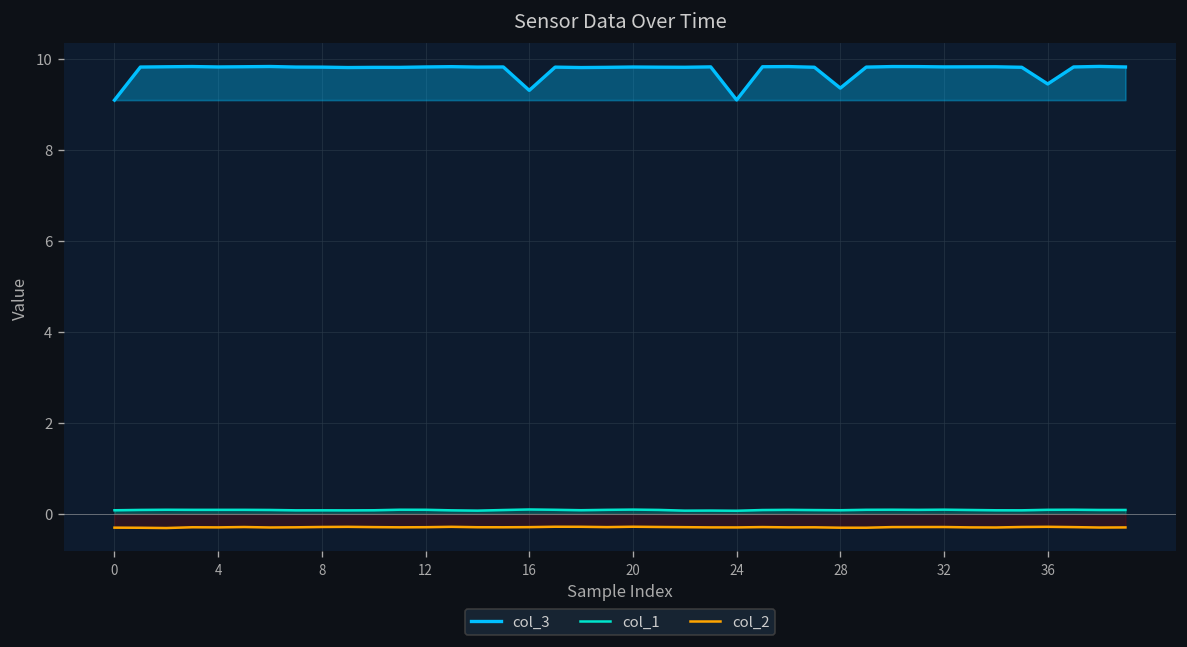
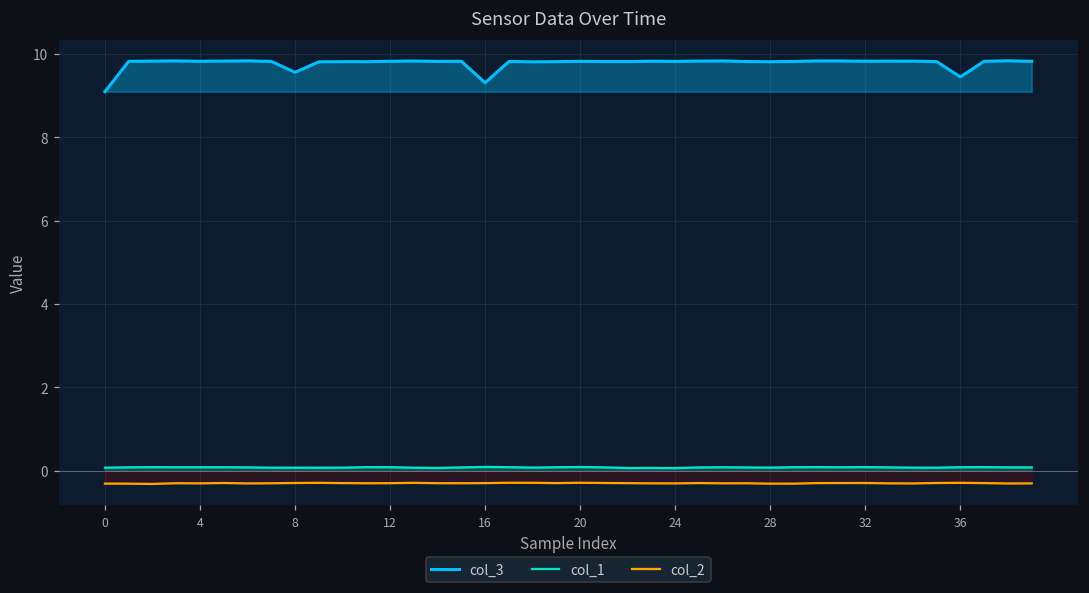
  {
    "col_3": {
      "0": 9.1,
      "4": 9.8,
-     "8": 9.8,
+     "8": 9.6,
      "12": 9.8,
      "16": 9.3,
      "20": 9.8,
-     "24": 9.1,
-     "28": 9.4,
+     "24": 9.8,
+     "28": 9.8,
      "32": 9.8,
      "36": 9.4
    },
    "col_1": {
      "0": 0.1,
      "4": 0.1,
      "8": 0.1,
      "12": 0.1,
      "16": 0.1,
      "20": 0.1,
      "28": 0.1,
      "32": 0.1,
      "36": 0.1
    },
    "col_2": {
      "0": -0.3,
      "4": -0.3,
      "8": -0.3,
      "12": -0.3,
      "16": -0.3,
      "20": -0.3,
      "24": -0.3,
      "28": -0.3,
      "32": -0.3,
      "36": -0.3
    }
  }
